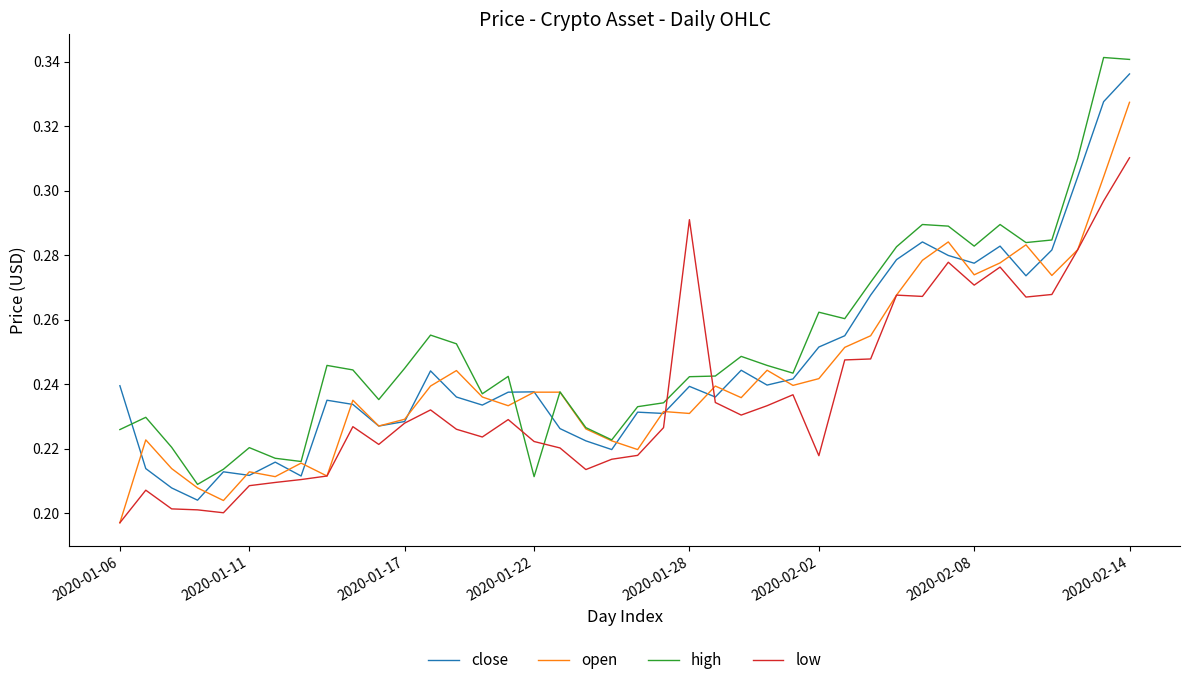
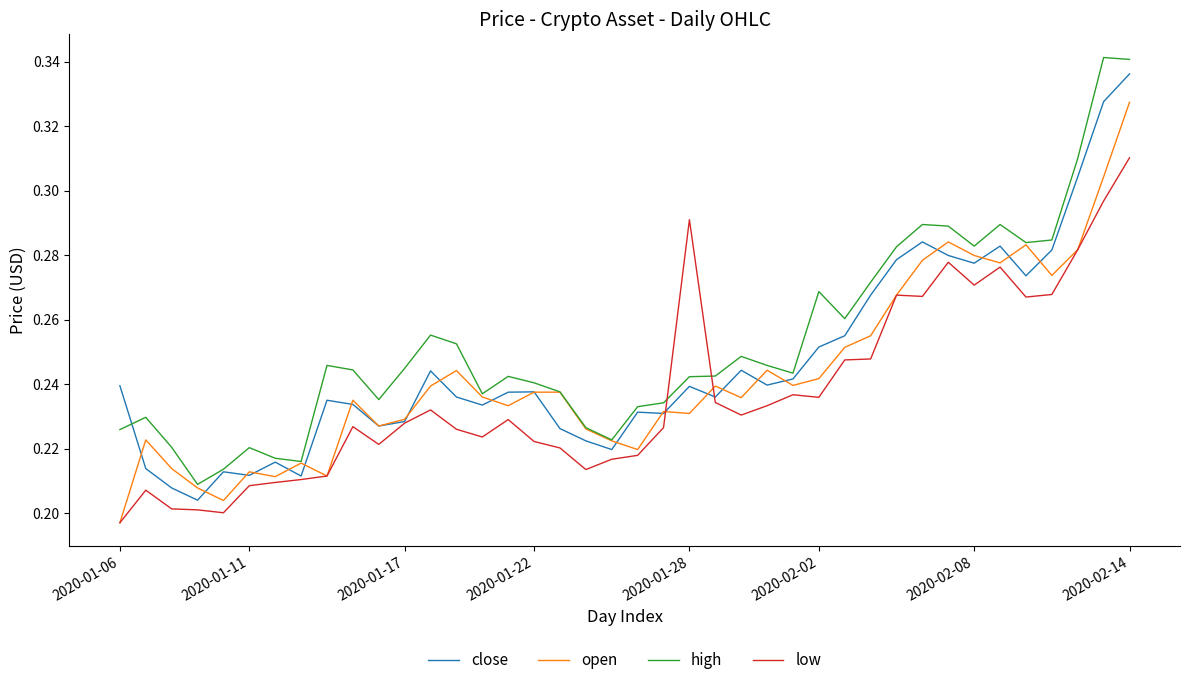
  {
    "close": {
      "2020-01-06": 0.240,
      "2020-01-11": 0.212,
      "2020-01-28": 0.239,
      "2020-02-02": 0.252,
      "2020-02-08": 0.278,
      "2020-02-14": 0.336
    },
    "open": {
      "2020-01-11": 0.213,
      "2020-01-28": 0.231,
      "2020-02-02": 0.242,
-     "2020-02-08": 0.274,
+     "2020-02-08": 0.280,
      "2020-02-14": 0.327
    },
    "high": {
      "2020-01-06": 0.226,
      "2020-01-11": 0.220,
      "2020-01-17": 0.245,
-     "2020-01-22": 0.211,
+     "2020-01-22": 0.240,
      "2020-01-28": 0.242,
-     "2020-02-02": 0.262,
+     "2020-02-02": 0.269,
      "2020-02-08": 0.283,
      "2020-02-14": 0.341
    },
    "low": {
      "2020-01-11": 0.209,
      "2020-01-22": 0.222,
      "2020-01-28": 0.291,
-     "2020-02-02": 0.218,
+     "2020-02-02": 0.236,
      "2020-02-08": 0.271,
      "2020-02-14": 0.310
    }
  }
